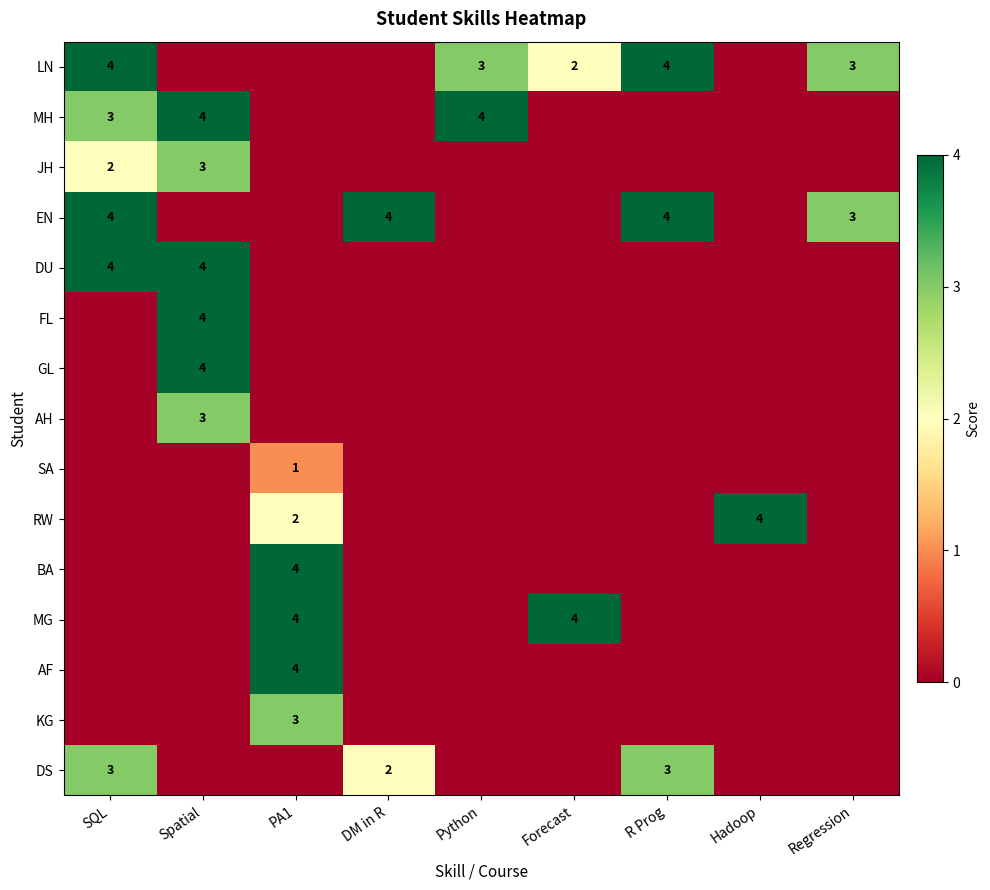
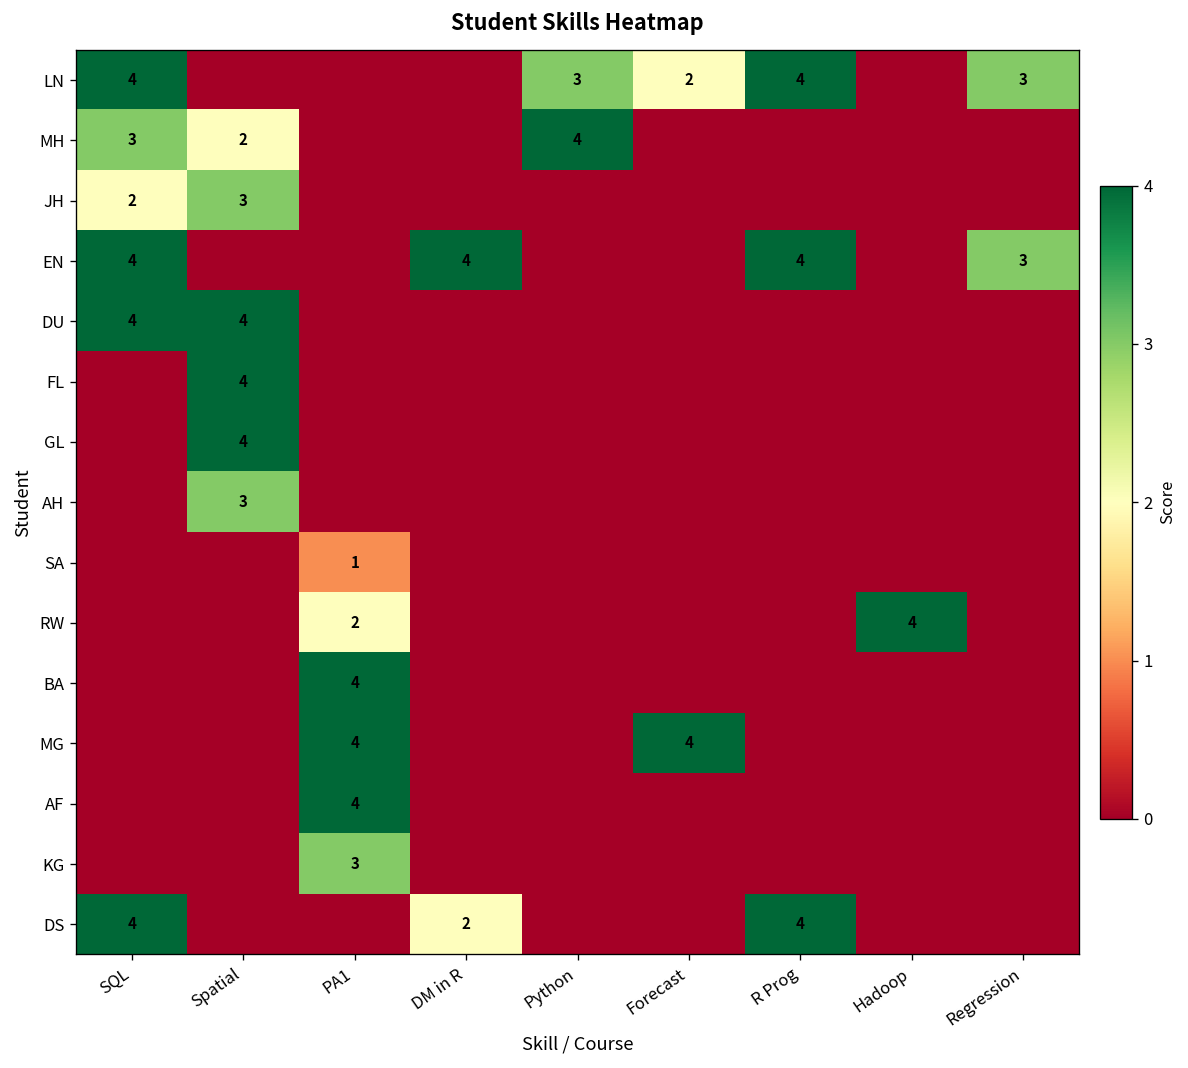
  {
    "LN": {
      "SQL": 4,
      "Python": 3,
      "Forecast": 2,
      "R Prog": 4,
      "Regression": 3
    },
    "MH": {
      "SQL": 3,
-     "Spatial": 4,
+     "Spatial": 2,
      "Python": 4
    },
    "JH": {
      "SQL": 2,
      "Spatial": 3
    },
    "EN": {
      "SQL": 4,
      "DM in R": 4,
      "R Prog": 4,
      "Regression": 3
    },
    "DU": {
      "SQL": 4,
      "Spatial": 4
    },
    "FL": {
      "Spatial": 4
    },
    "GL": {
      "Spatial": 4
    },
    "AH": {
      "Spatial": 3
    },
    "SA": {
      "PA1": 1
    },
    "RW": {
      "PA1": 2,
      "Hadoop": 4
    },
    "BA": {
      "PA1": 4
    },
    "MG": {
      "PA1": 4,
      "Forecast": 4
    },
    "AF": {
      "PA1": 4
    },
    "KG": {
      "PA1": 3
    },
    "DS": {
-     "SQL": 3,
+     "SQL": 4,
      "DM in R": 2,
-     "R Prog": 3
+     "R Prog": 4
    }
  }
